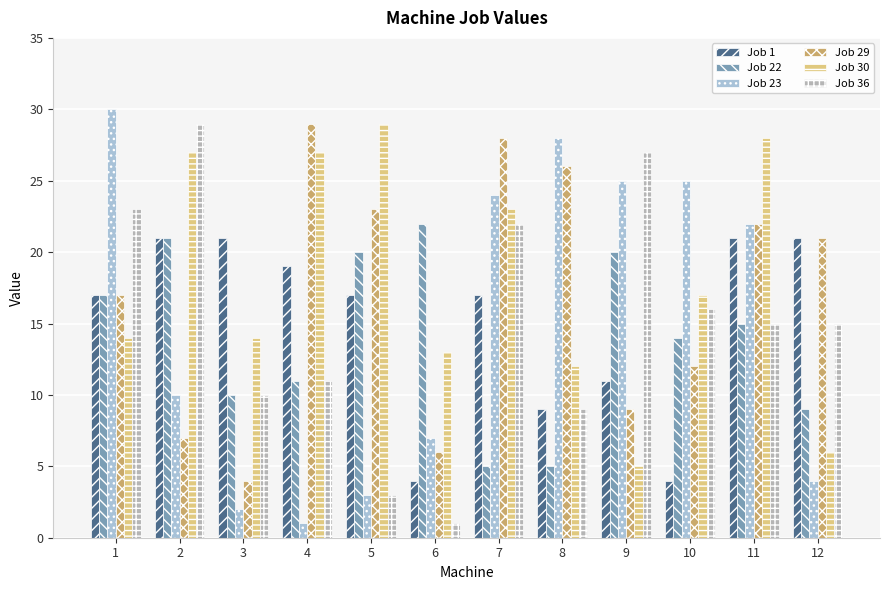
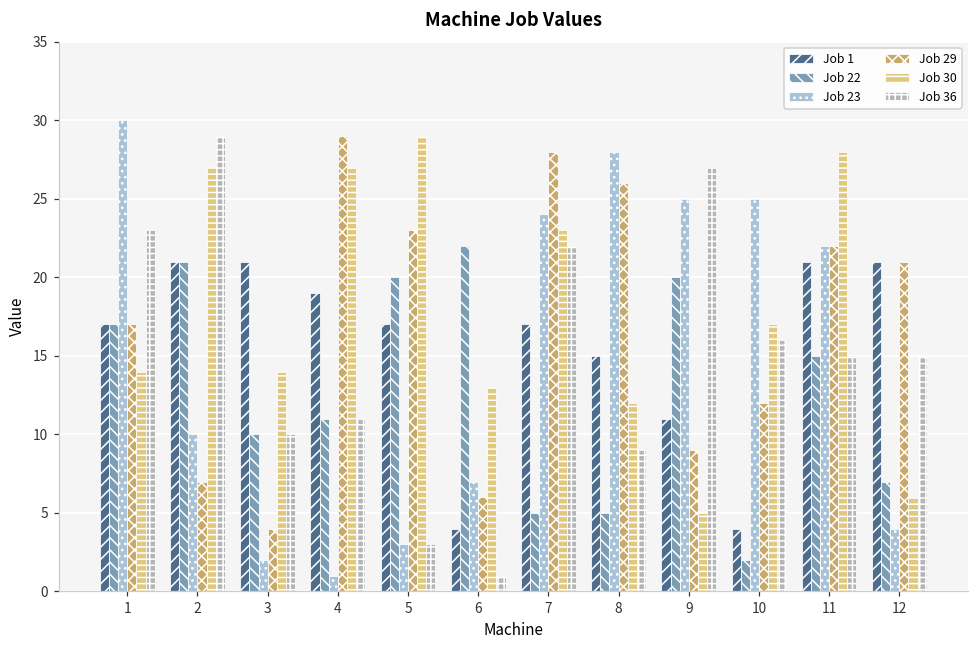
  {
    "Job 1": {
      "1": 17,
      "2": 21,
      "3": 21,
      "4": 19,
      "5": 17,
      "6": 4,
      "7": 17,
-     "8": 9,
+     "8": 15,
      "9": 11,
      "10": 4,
      "11": 21,
      "12": 21
    },
    "Job 22": {
      "1": 17,
      "2": 21,
      "3": 10,
      "4": 11,
      "5": 20,
      "6": 22,
      "7": 5,
      "8": 5,
      "9": 20,
-     "10": 14,
+     "10": 2,
      "11": 15,
-     "12": 9
+     "12": 7
    }
  }
